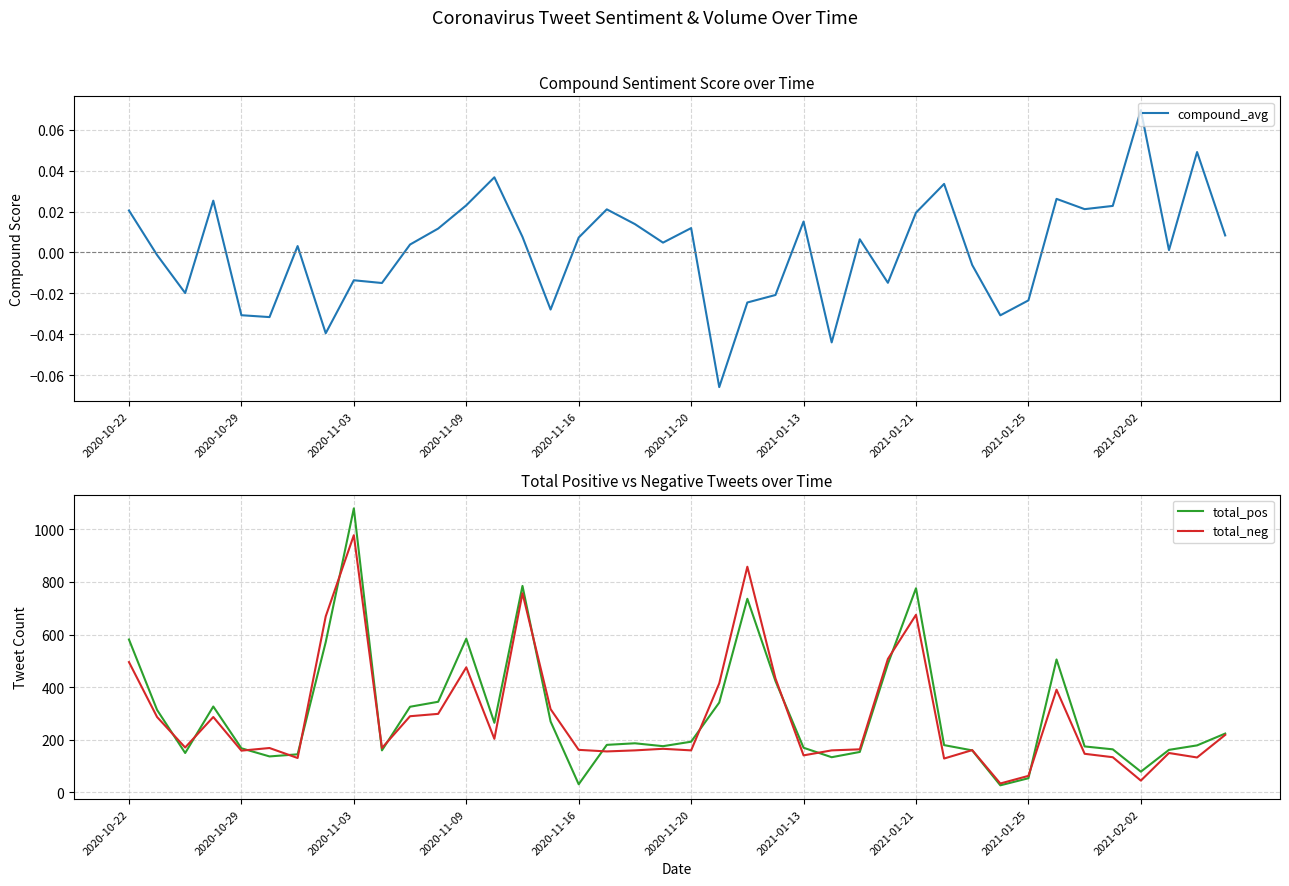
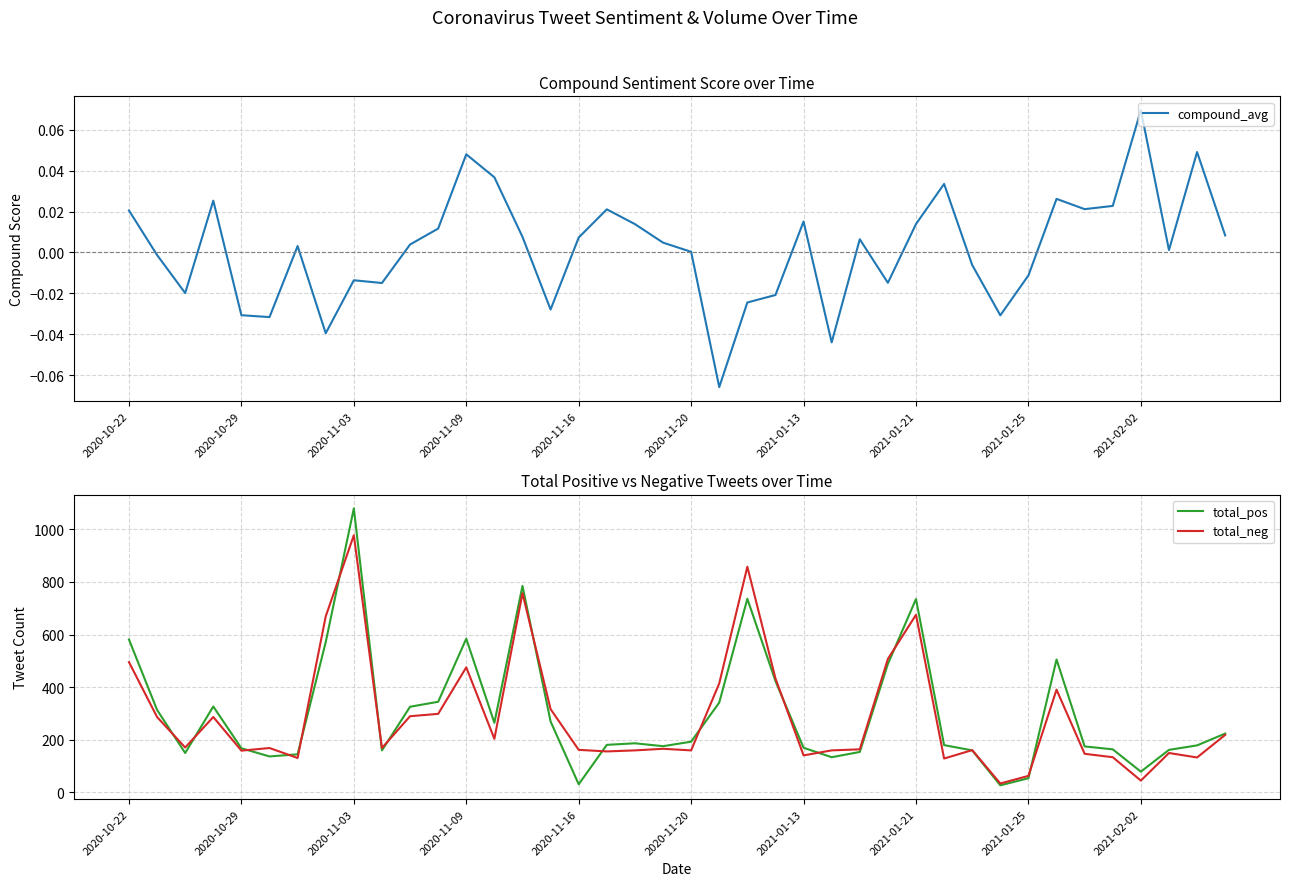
  {
    "Compound Sentiment Score over Time": {
      "2020-10-22": 0.021,
      "2020-10-29": -0.031,
      "2020-11-03": -0.014,
-     "2020-11-09": 0.023,
+     "2020-11-09": 0.048,
      "2020-11-16": 0.007,
-     "2020-11-20": 0.012,
+     "2020-11-20": 0.000,
      "2021-01-13": 0.015,
-     "2021-01-21": 0.019,
-     "2021-01-25": -0.023
+     "2021-01-21": 0.014,
+     "2021-01-25": -0.011
    },
    "Total Positive vs Negative Tweets over Time": {
      "total_pos": {
        "2020-10-22": 580,
        "2020-11-03": 1080,
        "2020-11-09": 580,
        "2020-11-16": 30,
        "2020-11-20": 190,
        "2021-01-13": 170,
-       "2021-01-21": 780,
+       "2021-01-21": 740,
        "2021-02-02": 80
      },
      "total_neg": {
        "2020-10-22": 500,
        "2020-11-03": 980,
        "2020-11-09": 480,
        "2020-11-16": 160,
        "2020-11-20": 160,
        "2021-01-13": 140,
        "2021-01-21": 680,
        "2021-02-02": 40
      }
    }
  }
